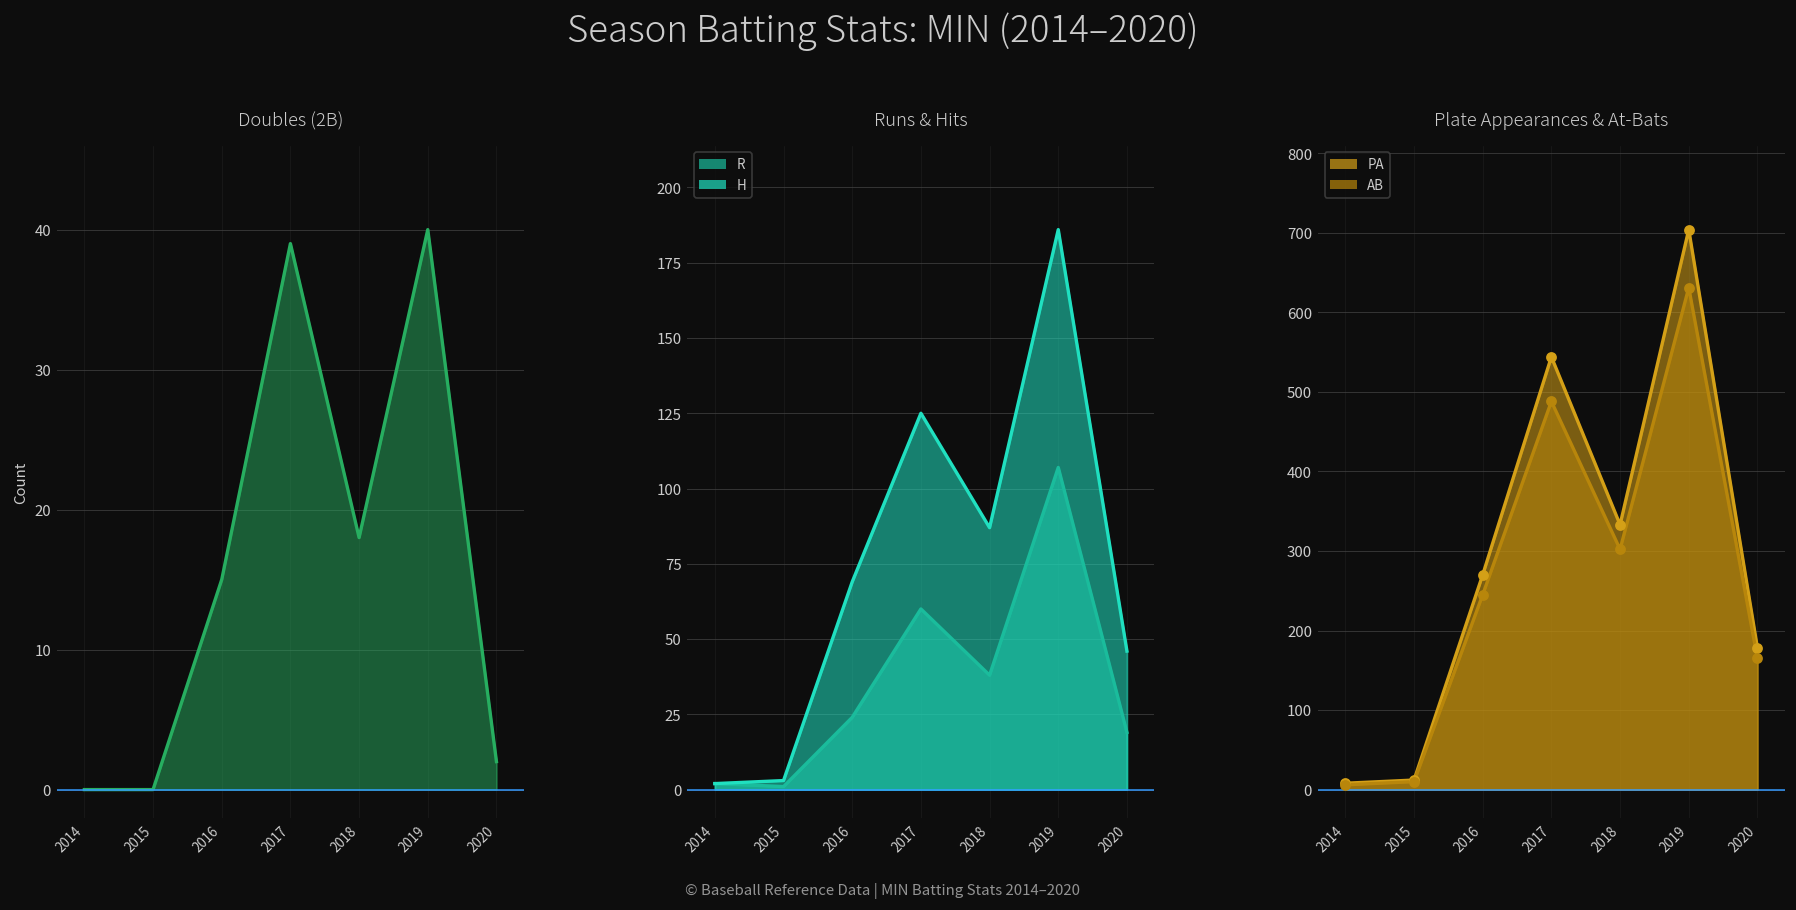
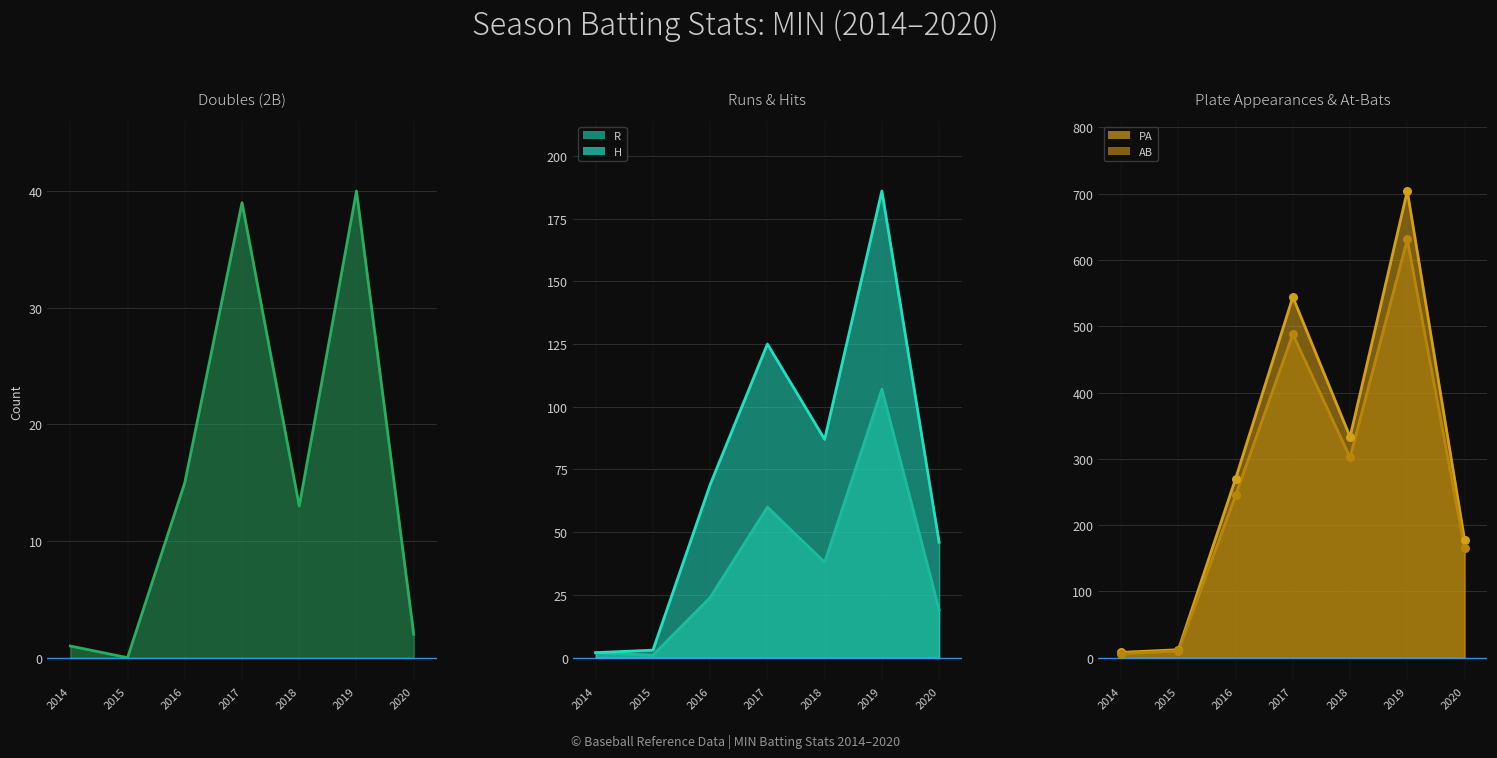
  {
    "Doubles (2B)": {
-     "2014": 0,
+     "2014": 1,
      "2015": 0,
      "2016": 15,
      "2017": 39,
-     "2018": 18,
+     "2018": 13,
      "2019": 40,
      "2020": 2
    }
  }
